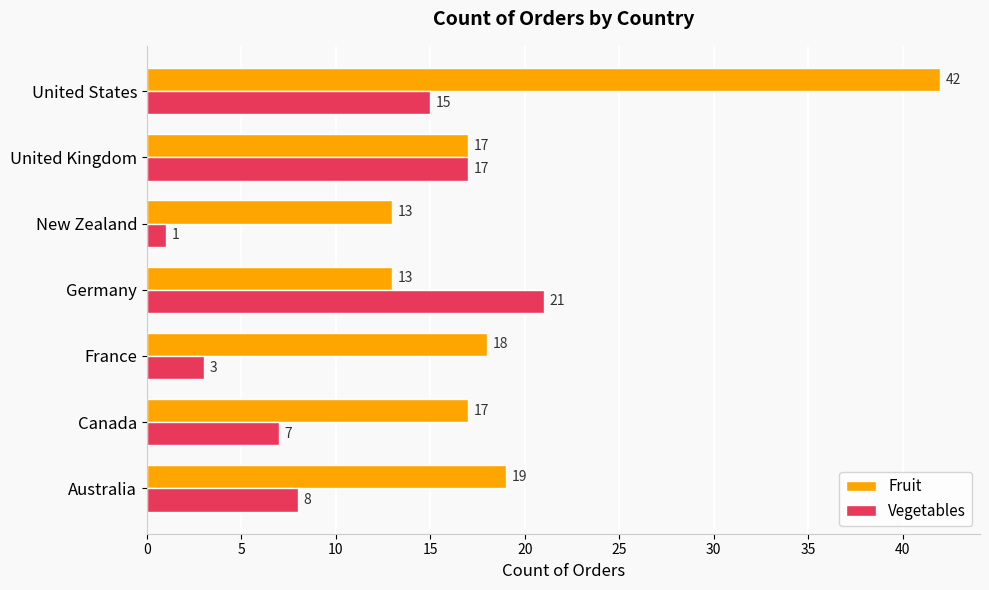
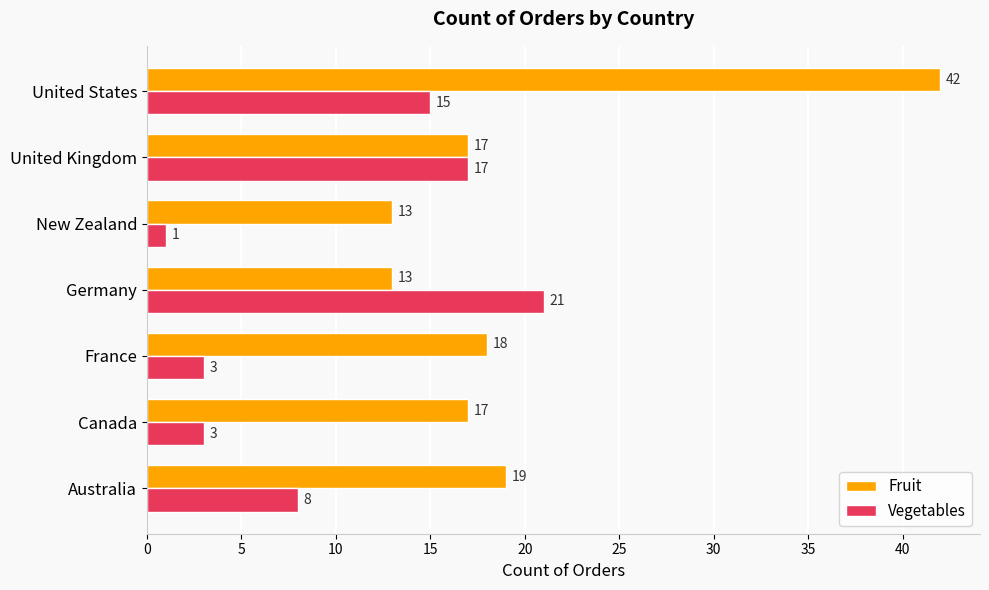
  {
    "Fruit": {
      "United States": 42,
      "United Kingdom": 17,
      "New Zealand": 13,
      "Germany": 13,
      "France": 18,
      "Canada": 17,
      "Australia": 19
    },
    "Vegetables": {
      "United States": 15,
      "United Kingdom": 17,
      "New Zealand": 1,
      "Germany": 21,
      "France": 3,
-     "Canada": 7,
+     "Canada": 3,
      "Australia": 8
    }
  }
